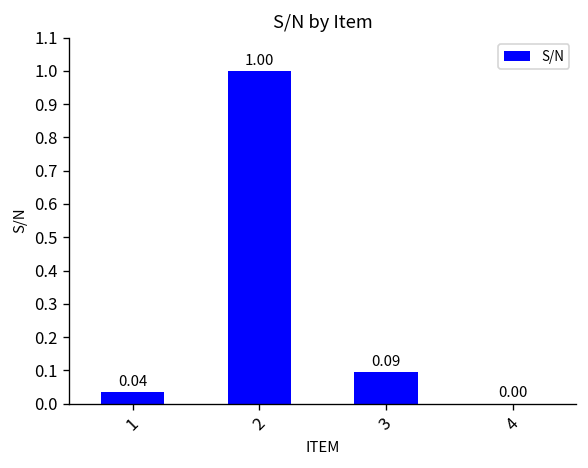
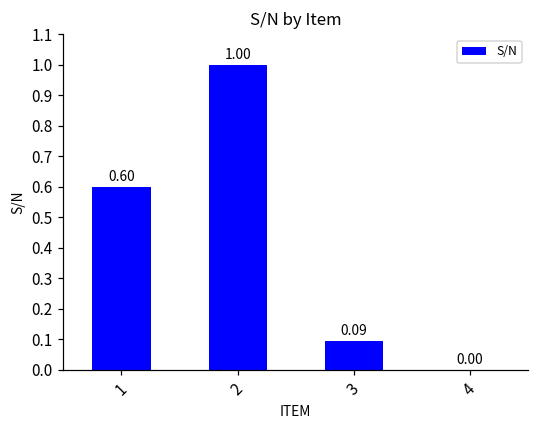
  {
-   "1": 0.04,
+   "1": 0.60,
    "2": 1.00,
    "3": 0.09,
    "4": 0.00
  }
